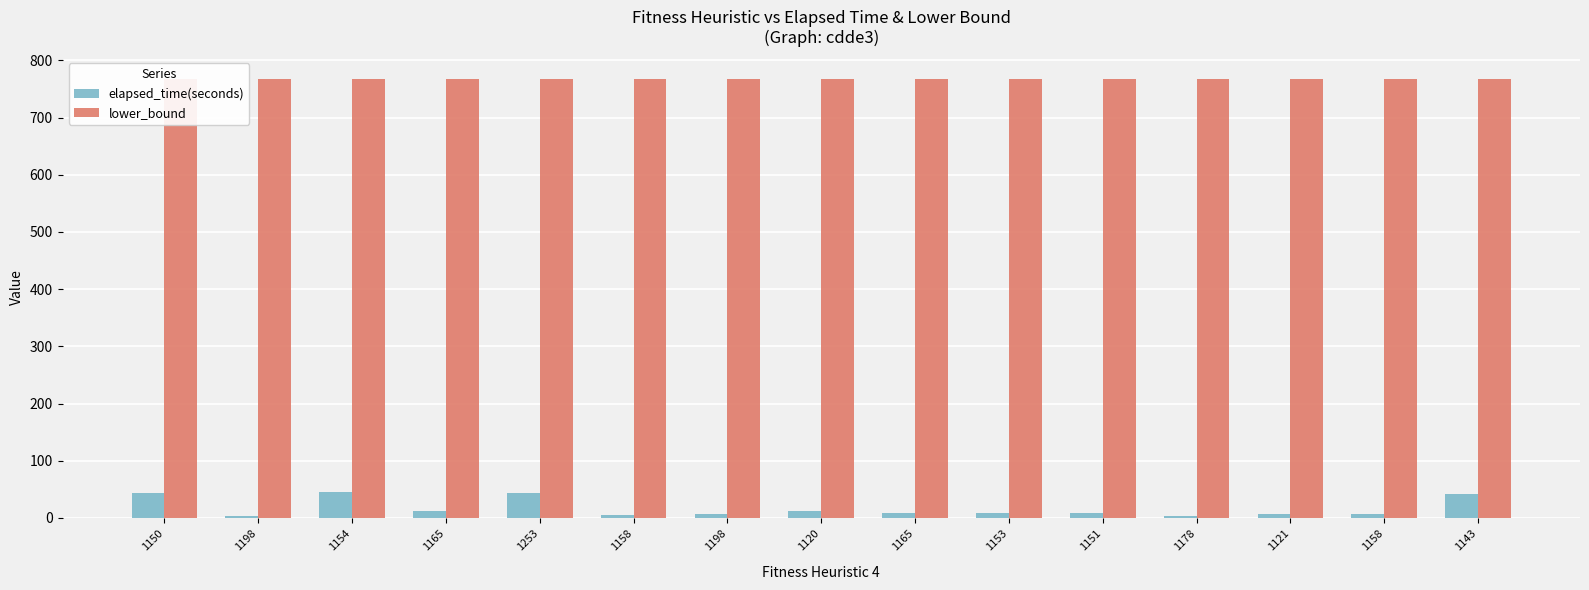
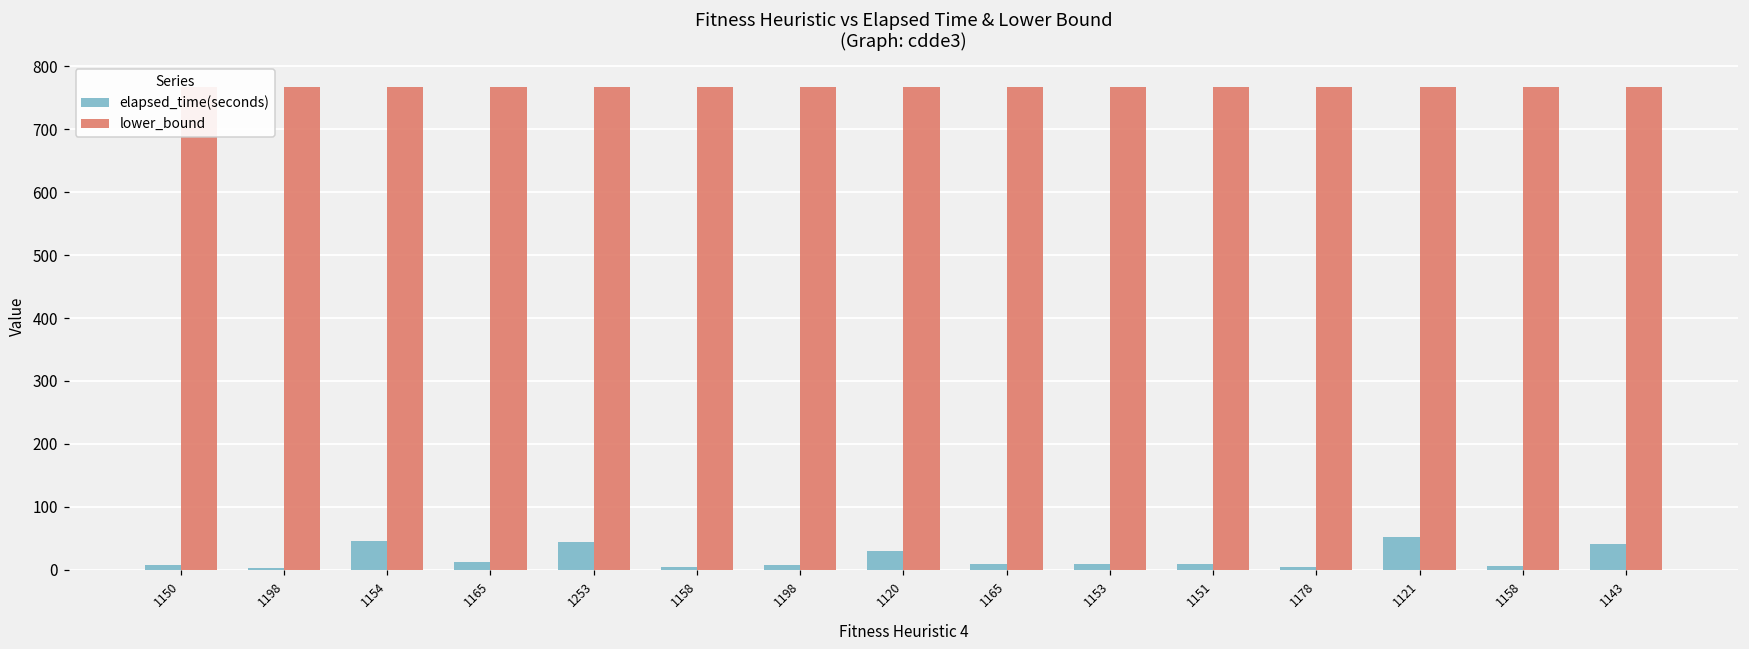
  {
    "elapsed_time(seconds)": {
-     "1150": 40,
+     "1150": 10,
      "1154": 50,
      "1253": 40,
-     "1120": 10,
+     "1120": 30,
      "1153": 10,
      "1151": 10,
-     "1121": 10,
+     "1121": 50,
      "1143": 40
    },
    "lower_bound": {
      "1154": 770,
      "1253": 770,
      "1120": 770,
      "1153": 770,
      "1151": 770,
      "1178": 770,
      "1121": 770,
      "1143": 770
    }
  }
